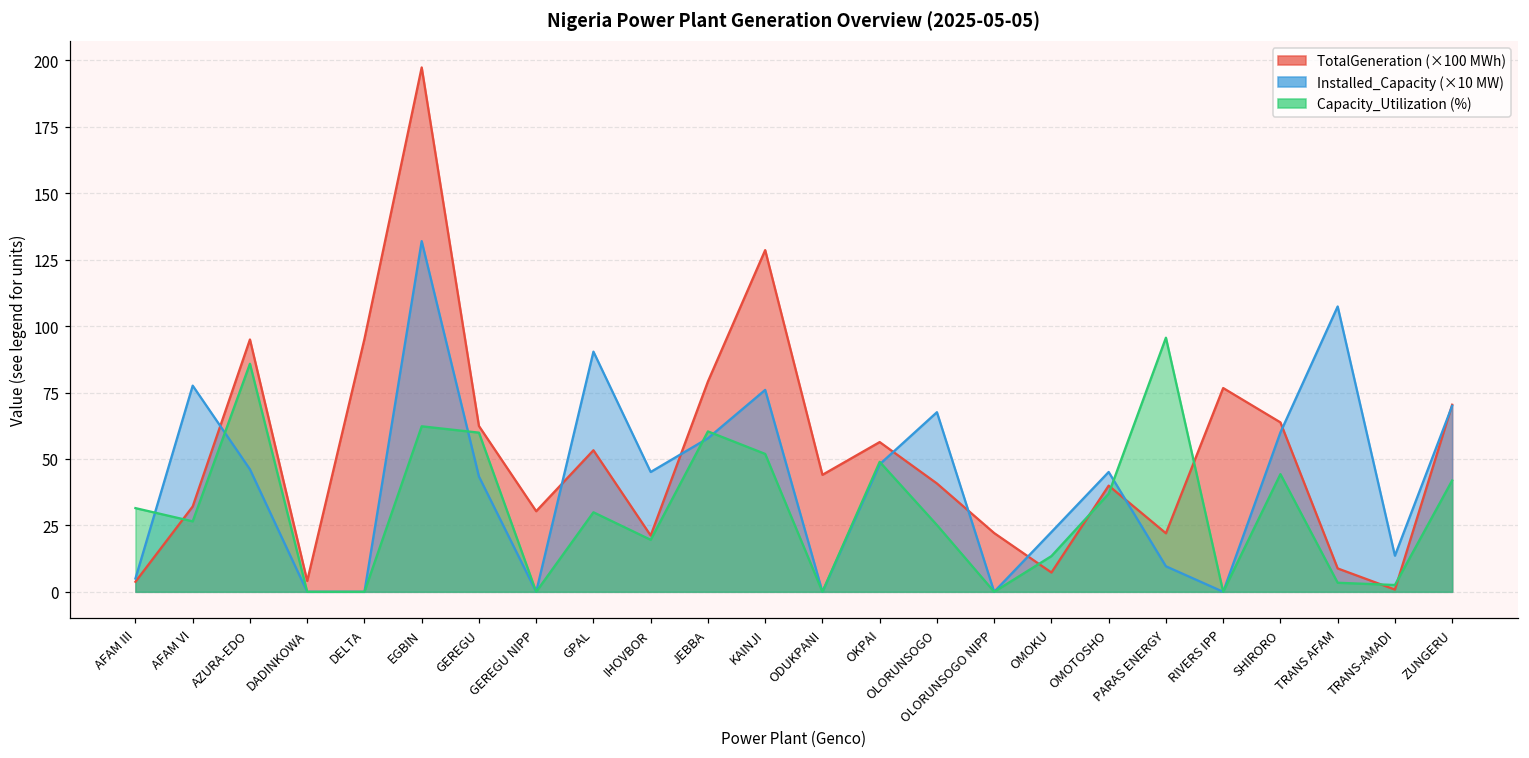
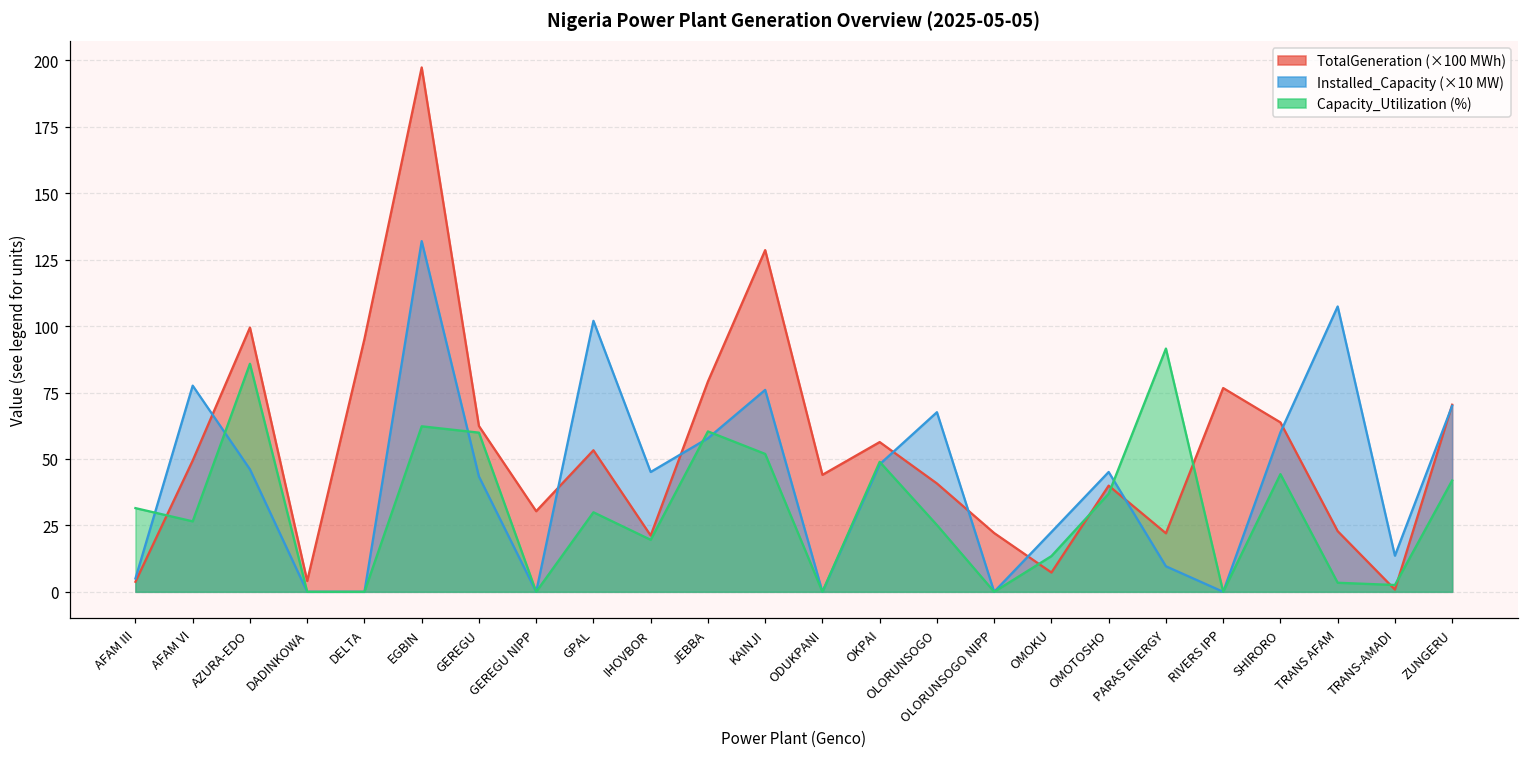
  {
    "TotalGeneration (×100 MWh)": {
      "AFAM III": 4,
-     "AFAM VI": 32,
-     "AZURA-EDO": 95,
+     "AFAM VI": 49,
+     "AZURA-EDO": 99,
      "DADINKOWA": 4,
      "DELTA": 95,
      "EGBIN": 197,
      "GEREGU": 62,
      "GEREGU NIPP": 30,
      "GPAL": 53,
      "IHOVBOR": 21,
      "JEBBA": 79,
      "KAINJI": 129,
      "ODUKPANI": 44,
      "OKPAI": 56,
      "OLORUNSOGO": 41,
      "OLORUNSOGO NIPP": 22,
      "OMOKU": 7,
      "OMOTOSHO": 40,
      "PARAS ENERGY": 22,
      "RIVERS IPP": 77,
      "SHIRORO": 64,
-     "TRANS AFAM": 9,
+     "TRANS AFAM": 23,
      "TRANS-AMADI": 1
    },
    "Installed_Capacity (×10 MW)": {
      "AFAM III": 5,
      "AFAM VI": 78,
      "AZURA-EDO": 46,
      "EGBIN": 132,
      "GEREGU": 43,
-     "GPAL": 90,
+     "GPAL": 102,
      "IHOVBOR": 45,
      "JEBBA": 58,
      "KAINJI": 76,
      "OLORUNSOGO": 68,
      "OMOKU": 23,
      "OMOTOSHO": 45,
      "PARAS ENERGY": 10,
      "SHIRORO": 60,
      "TRANS AFAM": 107,
      "TRANS-AMADI": 14
    },
    "Capacity_Utilization (%)": {
      "AFAM III": 32,
      "AFAM VI": 27,
      "AZURA-EDO": 86,
      "EGBIN": 62,
      "GEREGU": 60,
      "GPAL": 30,
      "IHOVBOR": 20,
      "JEBBA": 60,
      "KAINJI": 52,
      "OLORUNSOGO": 25,
      "OMOKU": 13,
      "OMOTOSHO": 37,
-     "PARAS ENERGY": 96,
+     "PARAS ENERGY": 92,
      "SHIRORO": 44,
      "TRANS AFAM": 3,
      "TRANS-AMADI": 3,
      "ZUNGERU": 42
    }
  }
